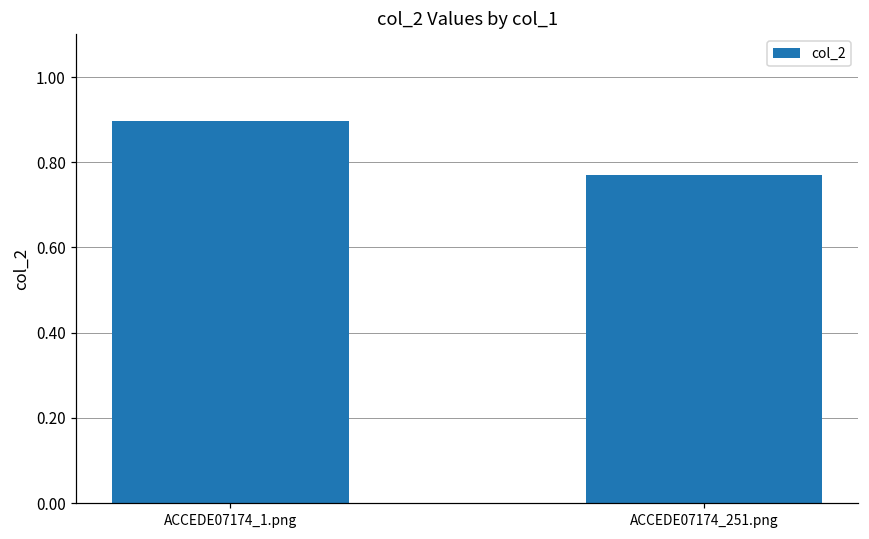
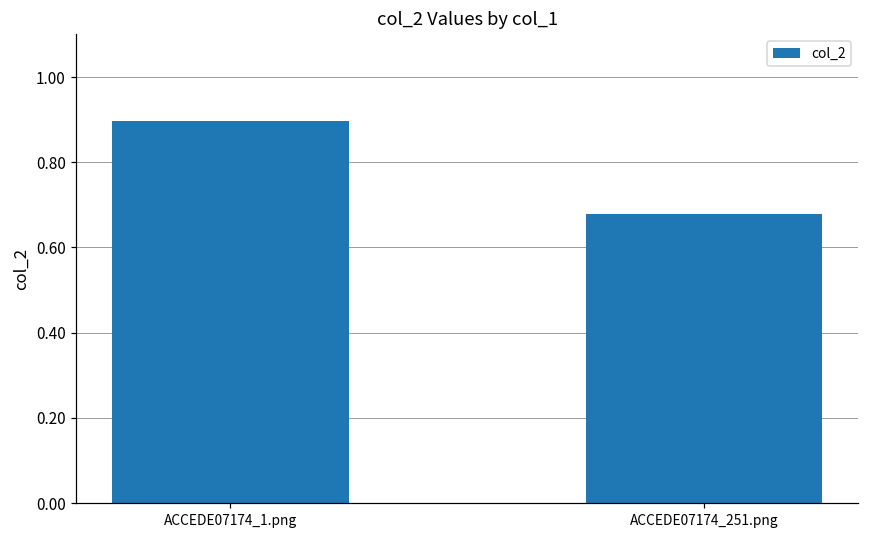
  {
    "ACCEDE07174_1.png": 0.90,
-   "ACCEDE07174_251.png": 0.77
+   "ACCEDE07174_251.png": 0.68
  }
